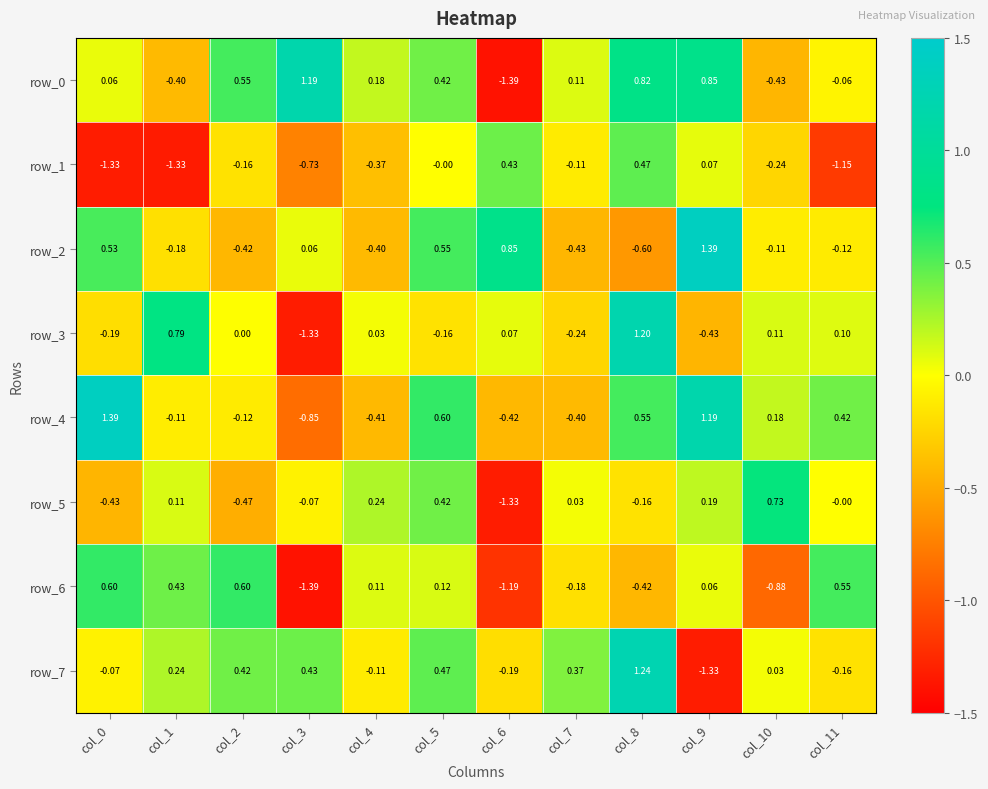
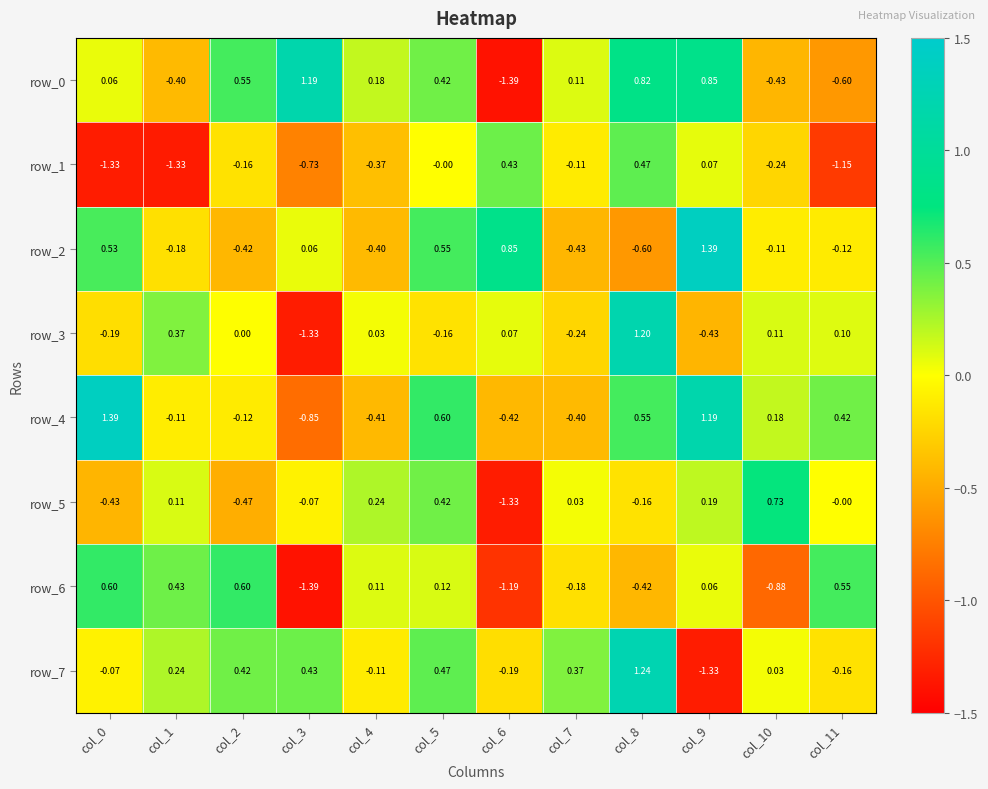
  {
    "row_0": {
      "col_0": 0.06,
      "col_1": -0.40,
      "col_2": 0.55,
      "col_3": 1.19,
      "col_4": 0.18,
      "col_5": 0.42,
      "col_6": -1.39,
      "col_7": 0.11,
      "col_8": 0.82,
      "col_9": 0.85,
      "col_10": -0.43,
-     "col_11": -0.06
+     "col_11": -0.60
    },
    "row_1": {
      "col_0": -1.33,
      "col_1": -1.33,
      "col_2": -0.16,
      "col_3": -0.73,
      "col_4": -0.37,
      "col_5": -0.00,
      "col_6": 0.43,
      "col_7": -0.11,
      "col_8": 0.47,
      "col_9": 0.07,
      "col_10": -0.24,
      "col_11": -1.15
    },
    "row_2": {
      "col_0": 0.53,
      "col_1": -0.18,
      "col_2": -0.42,
      "col_3": 0.06,
      "col_4": -0.40,
      "col_5": 0.55,
      "col_6": 0.85,
      "col_7": -0.43,
      "col_8": -0.60,
      "col_9": 1.39,
      "col_10": -0.11,
      "col_11": -0.12
    },
    "row_3": {
      "col_0": -0.19,
-     "col_1": 0.79,
+     "col_1": 0.37,
      "col_2": 0.00,
      "col_3": -1.33,
      "col_4": 0.03,
      "col_5": -0.16,
      "col_6": 0.07,
      "col_7": -0.24,
      "col_8": 1.20,
      "col_9": -0.43,
      "col_10": 0.11,
      "col_11": 0.10
    },
    "row_4": {
      "col_0": 1.39,
      "col_1": -0.11,
      "col_2": -0.12,
      "col_3": -0.85,
      "col_4": -0.41,
      "col_5": 0.60,
      "col_6": -0.42,
      "col_7": -0.40,
      "col_8": 0.55,
      "col_9": 1.19,
      "col_10": 0.18,
      "col_11": 0.42
    },
    "row_5": {
      "col_0": -0.43,
      "col_1": 0.11,
      "col_2": -0.47,
      "col_3": -0.07,
      "col_4": 0.24,
      "col_5": 0.42,
      "col_6": -1.33,
      "col_7": 0.03,
      "col_8": -0.16,
      "col_9": 0.19,
      "col_10": 0.73,
      "col_11": -0.00
    },
    "row_6": {
      "col_0": 0.60,
      "col_1": 0.43,
      "col_2": 0.60,
      "col_3": -1.39,
      "col_4": 0.11,
      "col_5": 0.12,
      "col_6": -1.19,
      "col_7": -0.18,
      "col_8": -0.42,
      "col_9": 0.06,
      "col_10": -0.88,
      "col_11": 0.55
    },
    "row_7": {
      "col_0": -0.07,
      "col_1": 0.24,
      "col_2": 0.42,
      "col_3": 0.43,
      "col_4": -0.11,
      "col_5": 0.47,
      "col_6": -0.19,
      "col_7": 0.37,
      "col_8": 1.24,
      "col_9": -1.33,
      "col_10": 0.03,
      "col_11": -0.16
    }
  }
